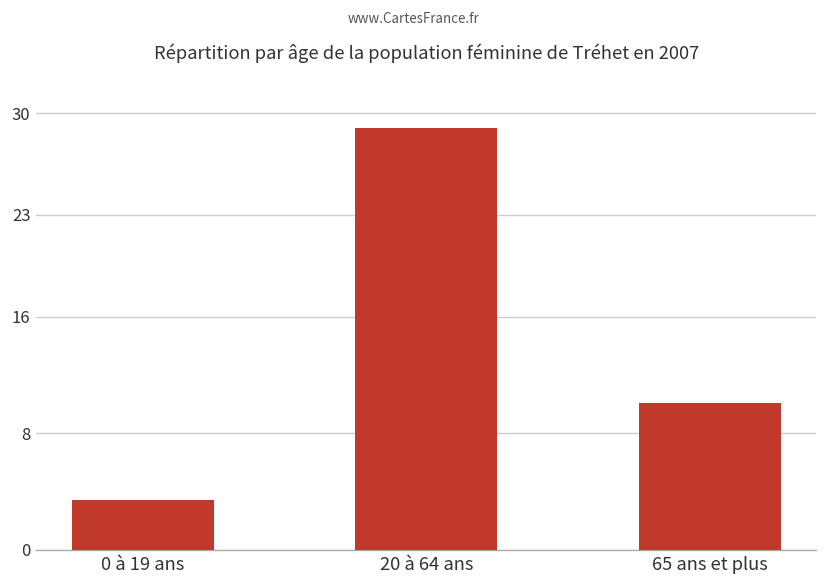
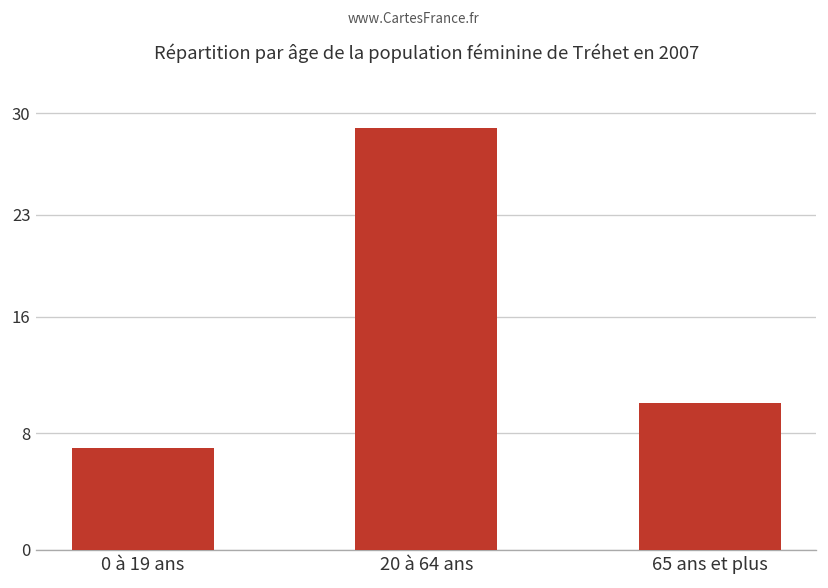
  {
-   "0 à 19 ans": 3.4,
+   "0 à 19 ans": 7.0,
    "20 à 64 ans": 29.0,
    "65 ans et plus": 10.1
  }
